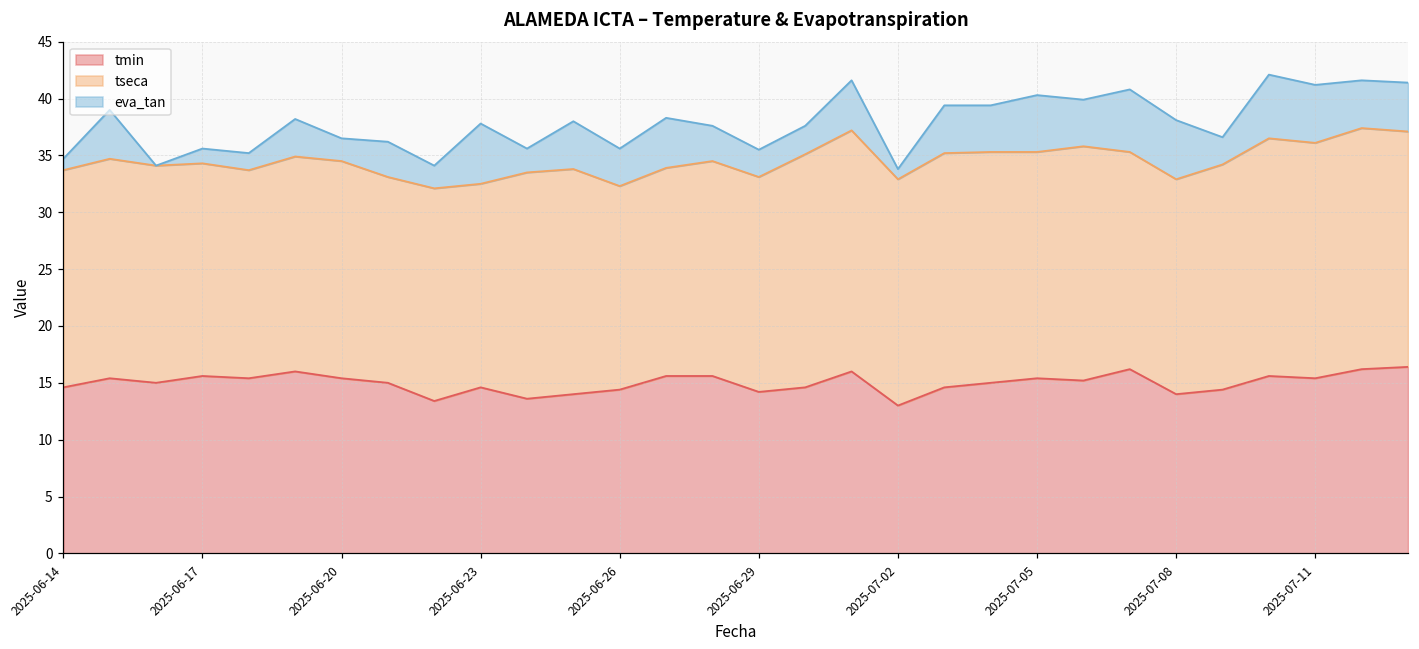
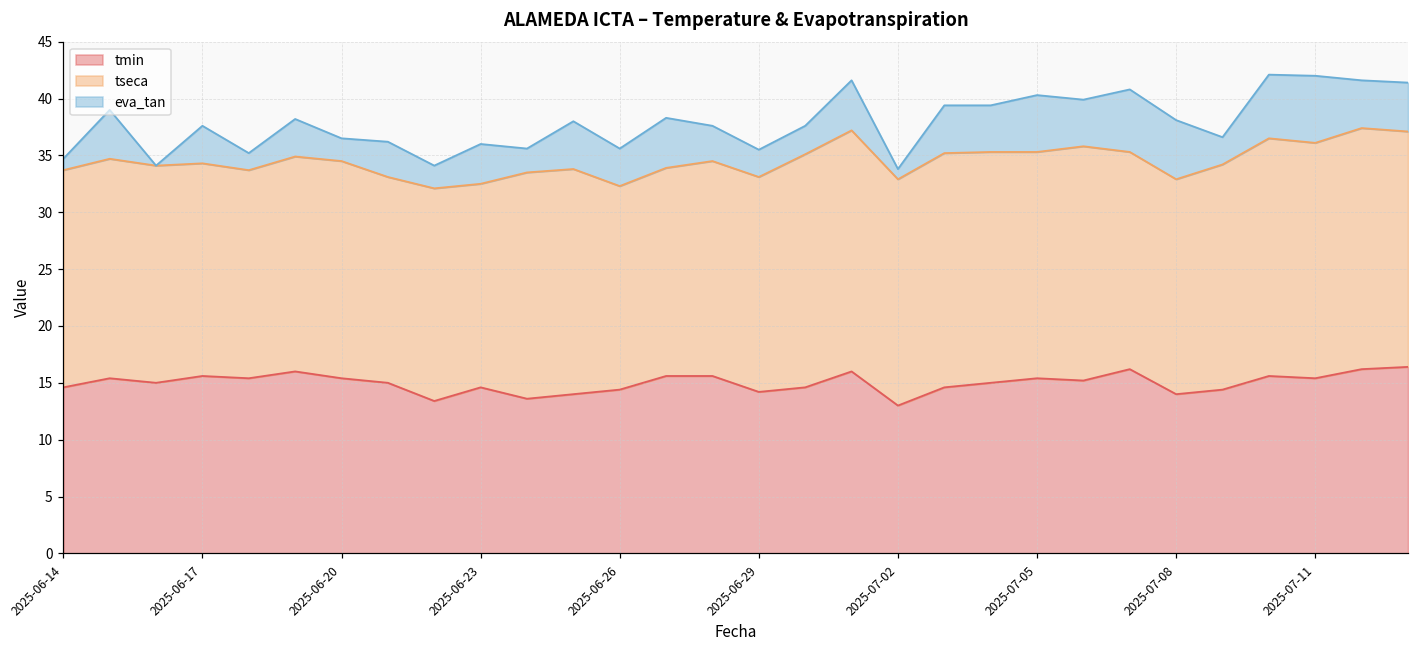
  {
    "eva_tan": {
      "2025-06-14": 1.0,
-     "2025-06-17": 1.3,
+     "2025-06-17": 3.3,
      "2025-06-20": 2.0,
-     "2025-06-23": 5.3,
+     "2025-06-23": 3.5,
      "2025-06-26": 3.3,
      "2025-06-29": 2.4,
      "2025-07-02": 0.9,
      "2025-07-05": 5.0,
      "2025-07-08": 5.2,
-     "2025-07-11": 5.1
+     "2025-07-11": 5.9
    }
  }
